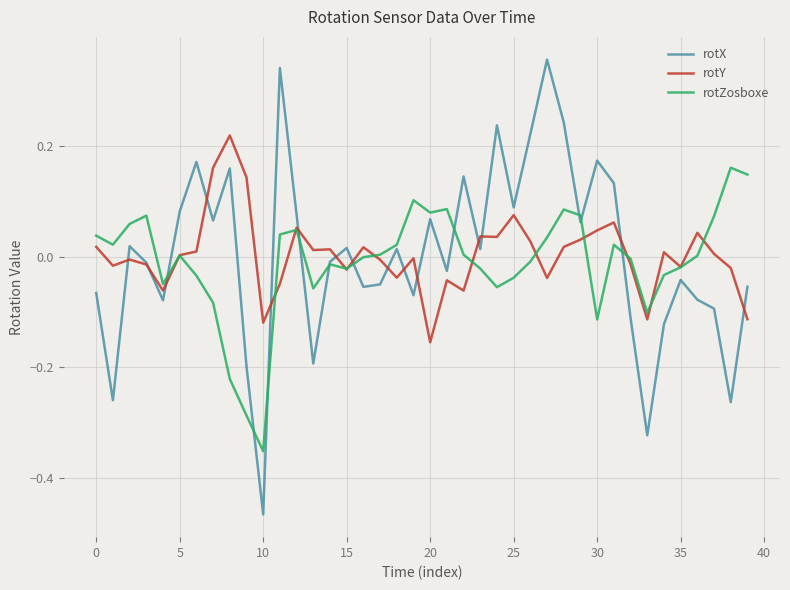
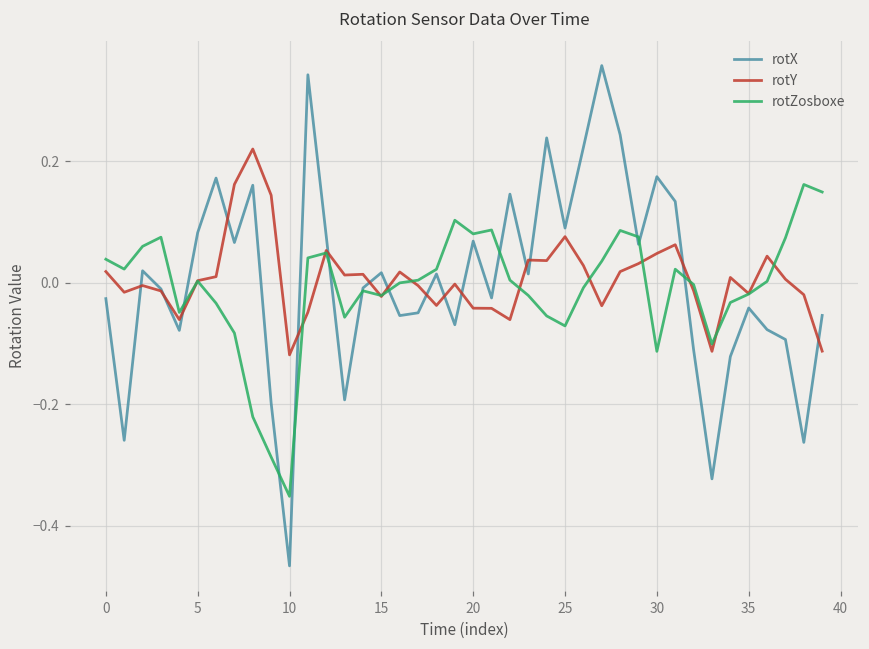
  {
    "rotX": {
-     "0": -0.07,
+     "0": -0.03,
      "5": 0.08,
      "10": -0.47,
      "15": 0.02,
      "20": 0.07,
      "25": 0.09,
      "30": 0.17,
      "35": -0.04
    },
    "rotY": {
      "0": 0.02,
      "10": -0.12,
-     "20": -0.15,
+     "20": -0.04,
      "25": 0.08,
      "30": 0.05
    },
    "rotZosboxe": {
      "0": 0.04,
      "10": -0.35,
      "20": 0.08,
-     "25": -0.04,
+     "25": -0.07,
      "30": -0.11
    }
  }
